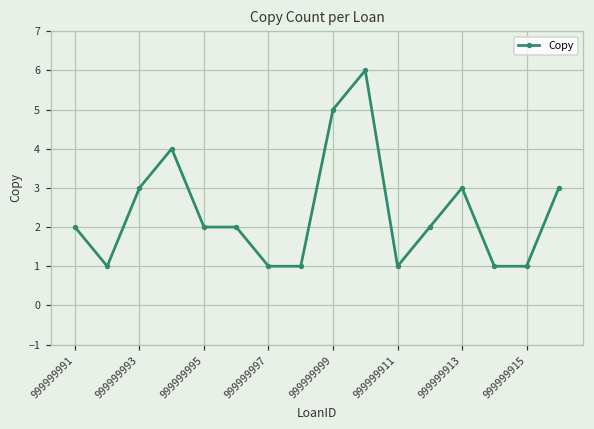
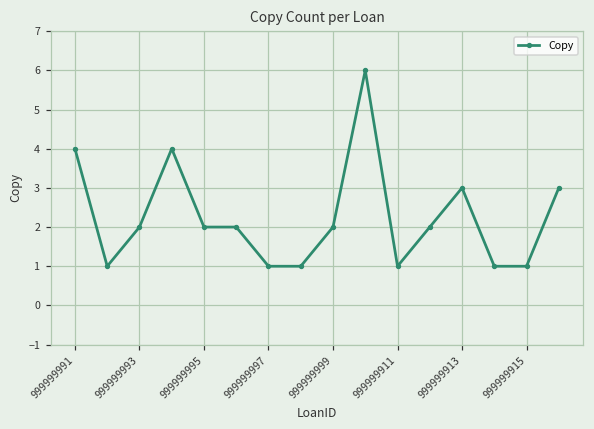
  {
-   "999999991": 2,
-   "999999993": 3,
+   "999999991": 4,
+   "999999993": 2,
    "999999995": 2,
    "999999997": 1,
-   "999999999": 5,
+   "999999999": 2,
    "999999911": 1,
    "999999913": 3,
    "999999915": 1
  }
